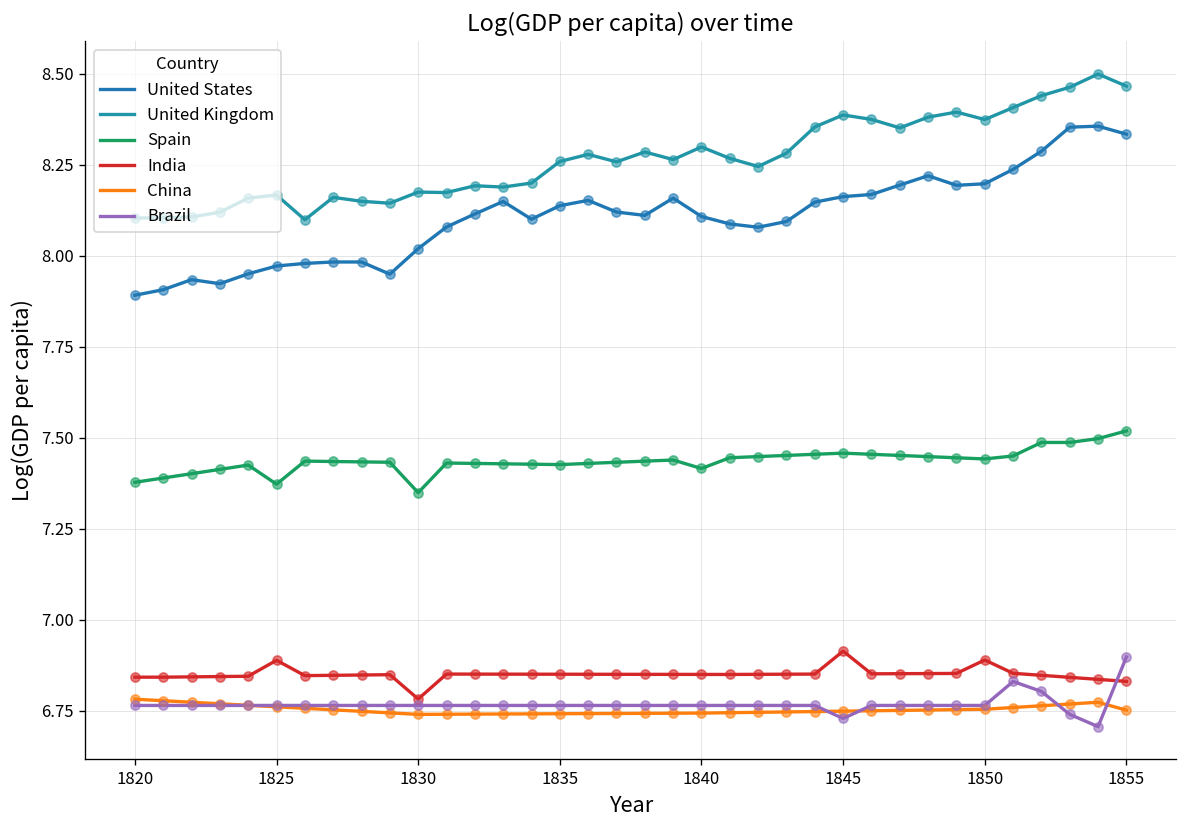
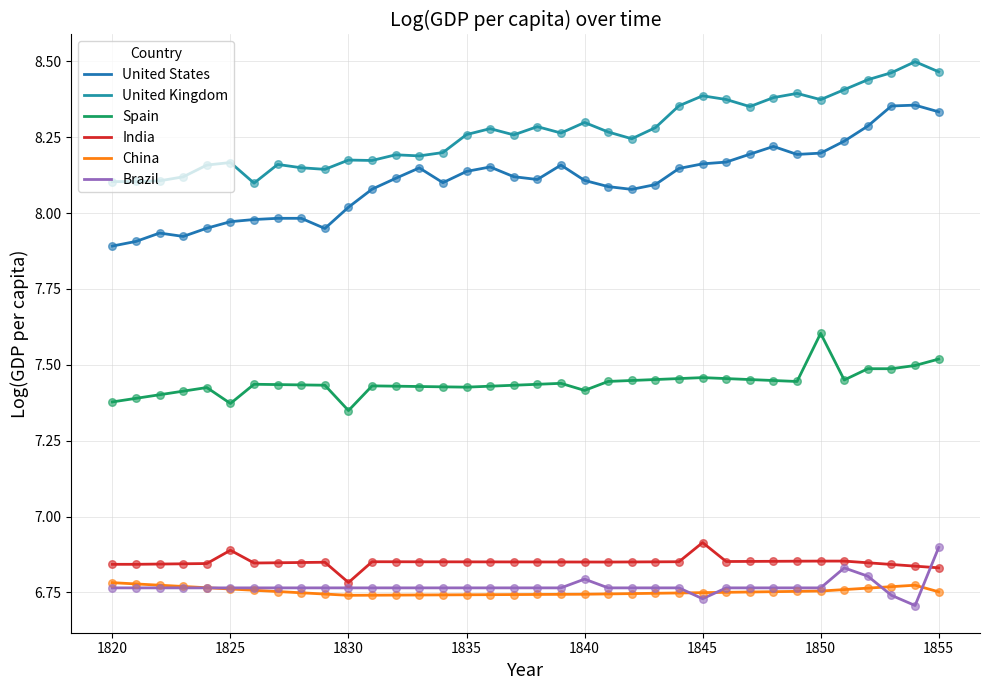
  {
    "Spain": {
      "1820": 7.38,
      "1825": 7.37,
      "1830": 7.35,
      "1835": 7.43,
      "1840": 7.42,
      "1845": 7.46,
-     "1850": 7.44,
+     "1850": 7.60,
      "1855": 7.52
    },
    "India": {
      "1820": 6.84,
      "1825": 6.89,
      "1830": 6.78,
      "1835": 6.85,
      "1840": 6.85,
      "1845": 6.91,
-     "1850": 6.89,
+     "1850": 6.85,
      "1855": 6.83
    },
    "China": {
      "1820": 6.78,
      "1830": 6.74,
      "1835": 6.74,
      "1840": 6.74,
      "1845": 6.75,
      "1850": 6.75,
      "1855": 6.75
    },
    "Brazil": {
      "1820": 6.77,
      "1830": 6.77,
      "1835": 6.77,
-     "1840": 6.77,
+     "1840": 6.79,
      "1845": 6.73,
      "1850": 6.77,
      "1855": 6.90
    }
  }
